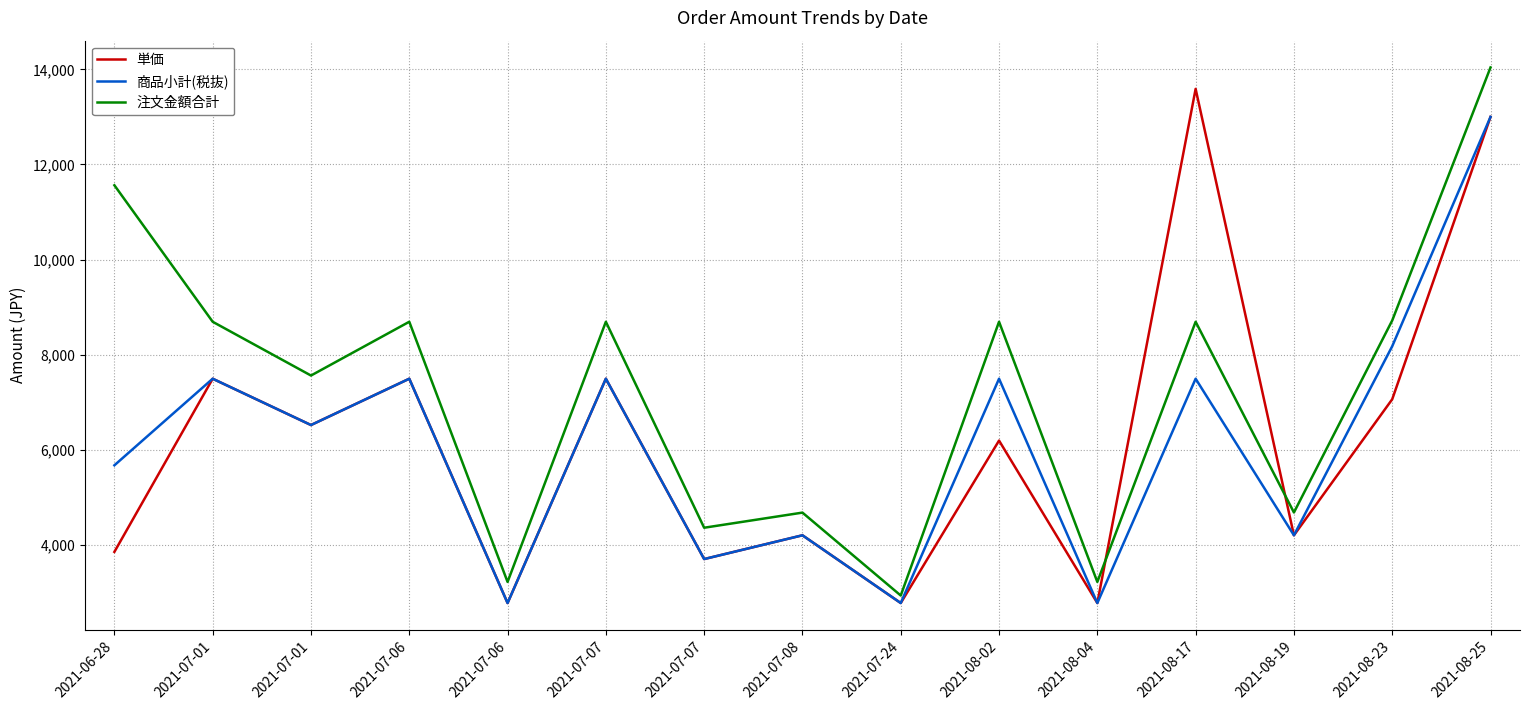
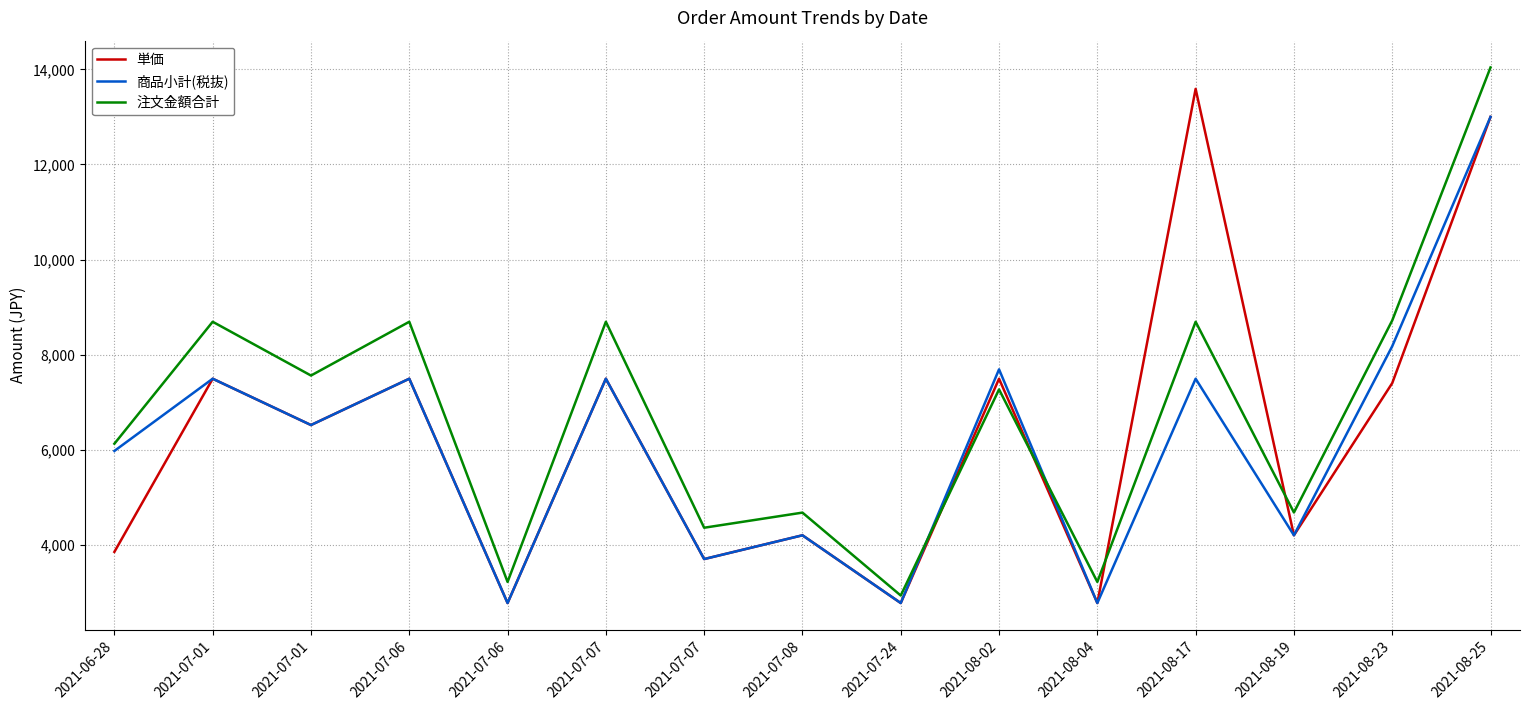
  {
    "単価": {
      "2021-06-28": "3,900",
-     "2021-08-02": "6,200",
+     "2021-08-02": "7,500",
      "2021-08-17": "13,600",
-     "2021-08-23": "7,100"
+     "2021-08-23": "7,400"
    },
    "商品小計(税抜)": {
-     "2021-06-28": "5,700",
-     "2021-08-02": "7,500",
+     "2021-06-28": "6,000",
+     "2021-08-02": "7,700",
      "2021-08-17": "7,500",
      "2021-08-23": "8,200"
    },
    "注文金額合計": {
-     "2021-06-28": "11,600",
+     "2021-06-28": "6,100",
      "2021-07-08": "4,700",
      "2021-07-24": "2,900",
-     "2021-08-02": "8,700",
+     "2021-08-02": "7,300",
      "2021-08-04": "3,200",
      "2021-08-17": "8,700",
      "2021-08-19": "4,700",
      "2021-08-23": "8,700",
      "2021-08-25": "14,000"
    }
  }
